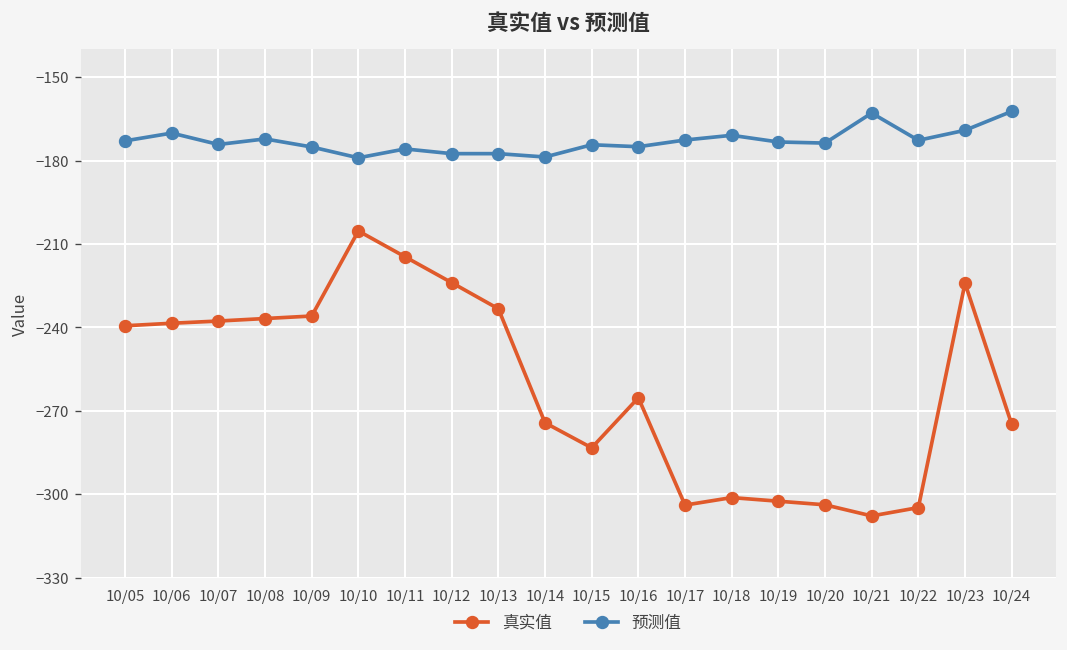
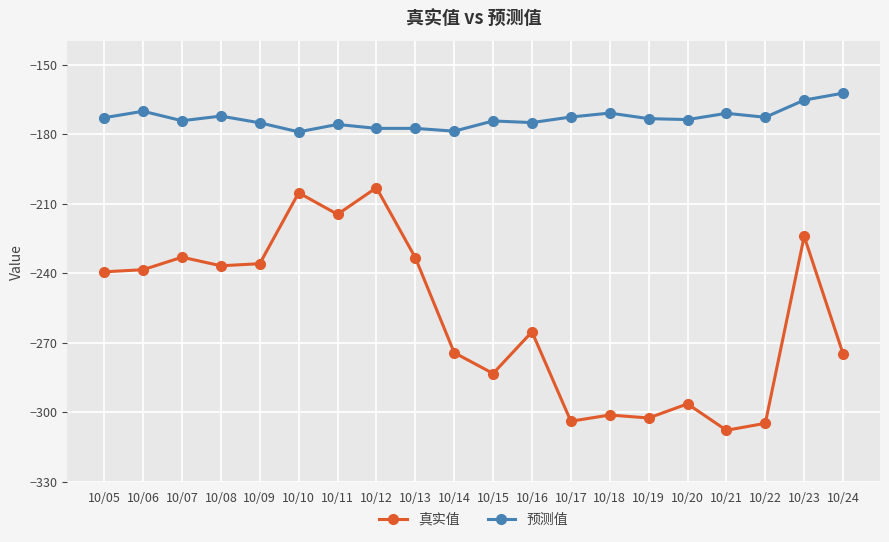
  {
    "真实值": {
      "10/05": -239,
      "10/06": -239,
-     "10/07": -238,
+     "10/07": -233,
      "10/08": -237,
      "10/09": -236,
      "10/10": -205,
      "10/11": -215,
-     "10/12": -224,
+     "10/12": -203,
      "10/13": -233,
      "10/14": -274,
      "10/15": -283,
      "10/16": -265,
      "10/17": -304,
      "10/18": -301,
      "10/19": -303,
-     "10/20": -304,
+     "10/20": -296,
      "10/21": -308,
      "10/22": -305,
      "10/23": -224,
      "10/24": -275
    },
    "预测值": {
      "10/05": -173,
      "10/06": -170,
      "10/07": -174,
      "10/08": -172,
      "10/09": -175,
      "10/10": -179,
      "10/11": -176,
      "10/12": -178,
      "10/13": -178,
      "10/14": -179,
      "10/15": -174,
      "10/16": -175,
      "10/17": -173,
      "10/18": -171,
      "10/19": -173,
      "10/20": -174,
-     "10/21": -163,
+     "10/21": -171,
      "10/22": -173,
-     "10/23": -169,
+     "10/23": -165,
      "10/24": -162
    }
  }
